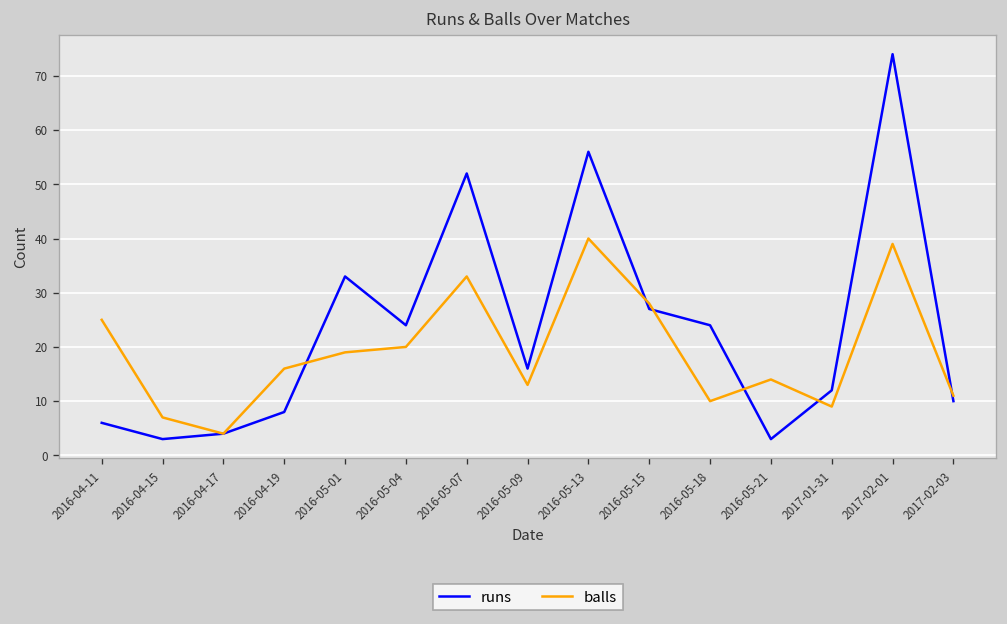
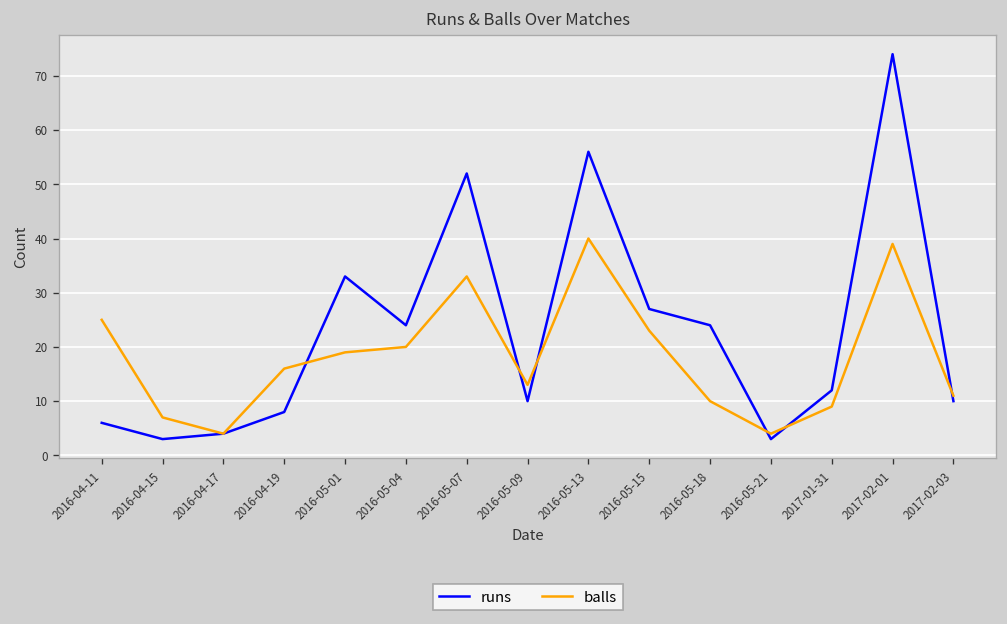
  {
    "runs": {
      "2016-04-11": 6,
      "2016-04-15": 3,
      "2016-04-19": 8,
      "2016-05-01": 33,
      "2016-05-04": 24,
      "2016-05-07": 52,
-     "2016-05-09": 16,
+     "2016-05-09": 10,
      "2016-05-13": 56,
      "2016-05-15": 27,
      "2016-05-18": 24,
      "2016-05-21": 3,
      "2017-01-31": 12,
      "2017-02-01": 74,
      "2017-02-03": 10
    },
    "balls": {
      "2016-04-11": 25,
      "2016-04-15": 7,
      "2016-04-19": 16,
      "2016-05-01": 19,
      "2016-05-04": 20,
      "2016-05-07": 33,
      "2016-05-09": 13,
      "2016-05-13": 40,
-     "2016-05-15": 28,
+     "2016-05-15": 23,
      "2016-05-18": 10,
-     "2016-05-21": 14,
+     "2016-05-21": 4,
      "2017-01-31": 9,
      "2017-02-01": 39,
      "2017-02-03": 11
    }
  }
